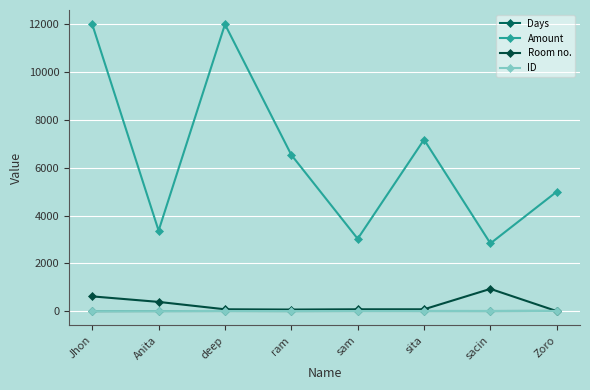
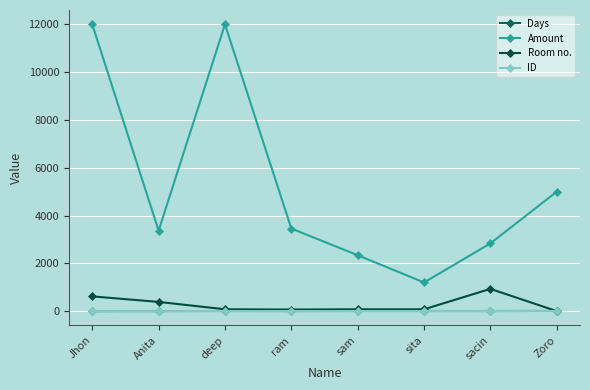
  {
    "ID": {
      "Jhon": 0,
      "Anita": 0,
      "sacin": 0
    },
    "Amount": {
      "Jhon": 12000,
      "Anita": 3400,
      "deep": 12000,
-     "ram": 6500,
-     "sam": 3000,
-     "sita": 7200,
+     "ram": 3500,
+     "sam": 2300,
+     "sita": 1200,
      "sacin": 2800,
      "Zoro": 5000
    },
    "Room no.": {
      "Jhon": 600,
      "Anita": 400,
      "sacin": 900
    }
  }
